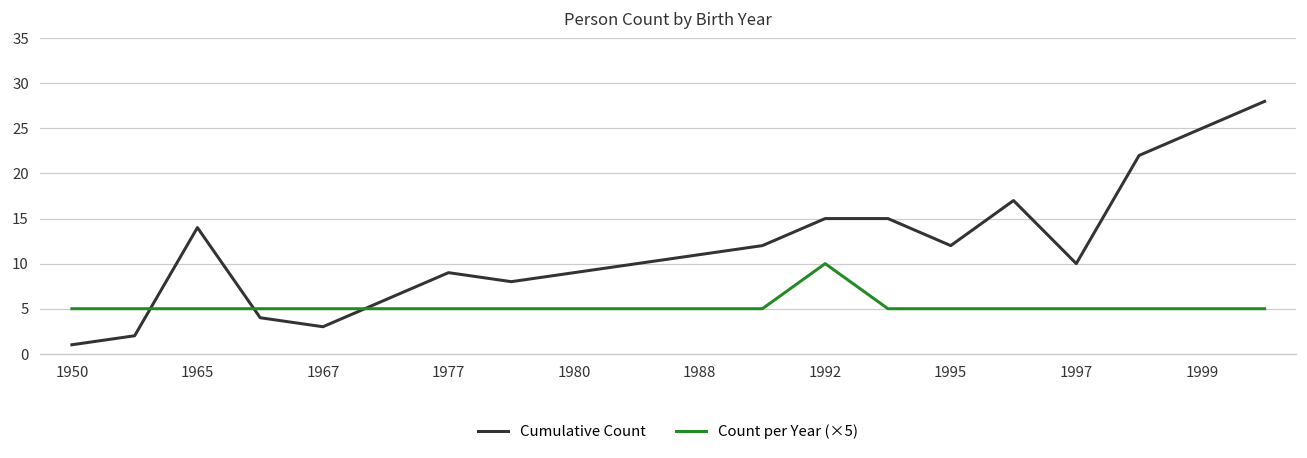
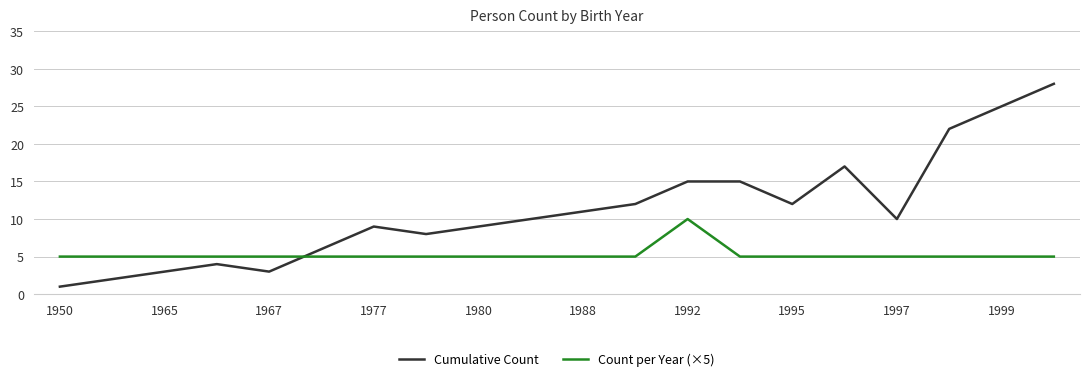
  {
    "Cumulative Count": {
      "1950": 1,
-     "1965": 14,
+     "1965": 3,
      "1967": 3,
      "1977": 9,
      "1980": 9,
      "1988": 11,
      "1992": 15,
      "1995": 12,
      "1997": 10,
      "1999": 25
    },
    "Count per Year (×5)": {
      "1950": 5,
      "1965": 5,
      "1967": 5,
      "1977": 5,
      "1980": 5,
      "1988": 5,
      "1992": 10,
      "1995": 5,
      "1997": 5,
      "1999": 5
    }
  }
